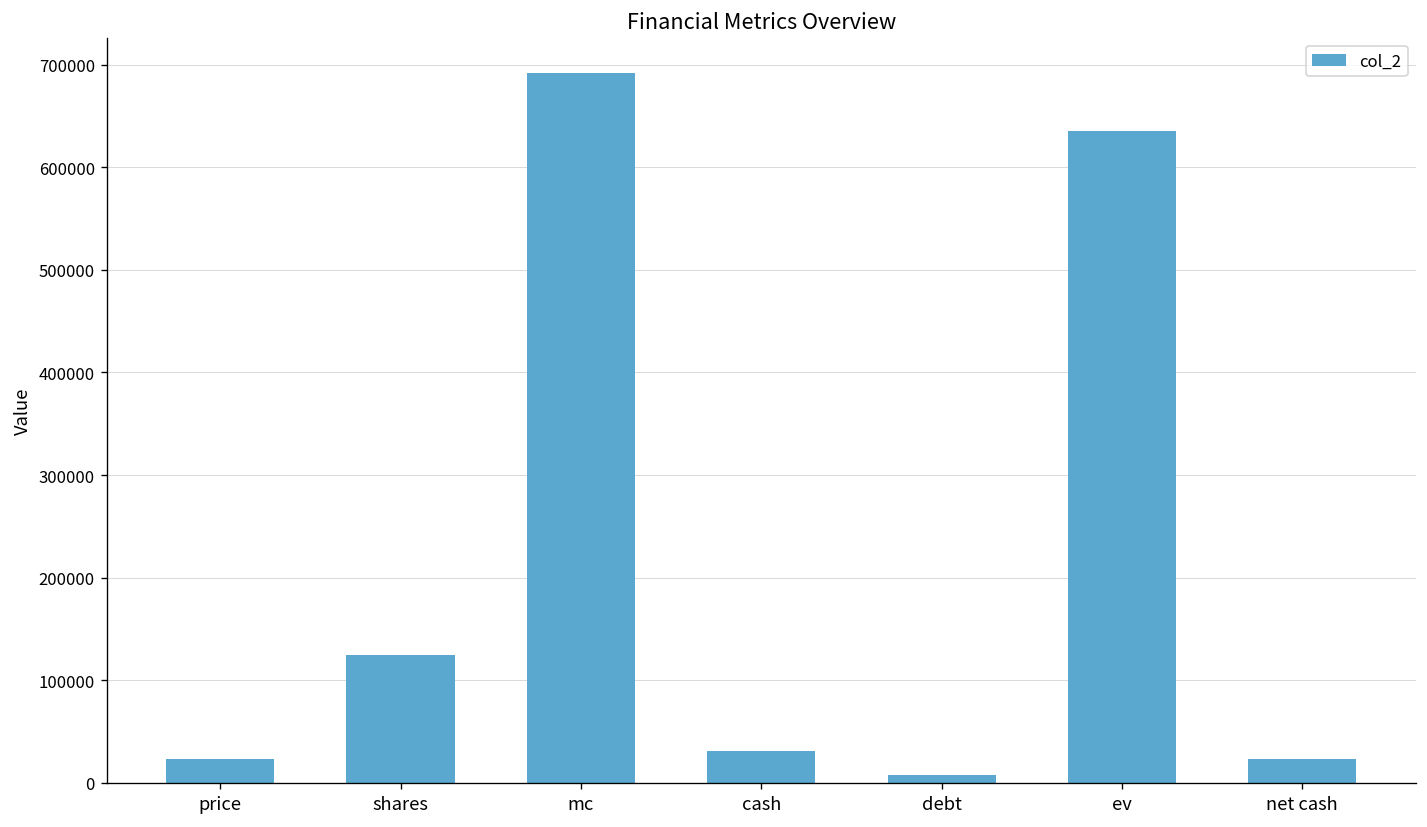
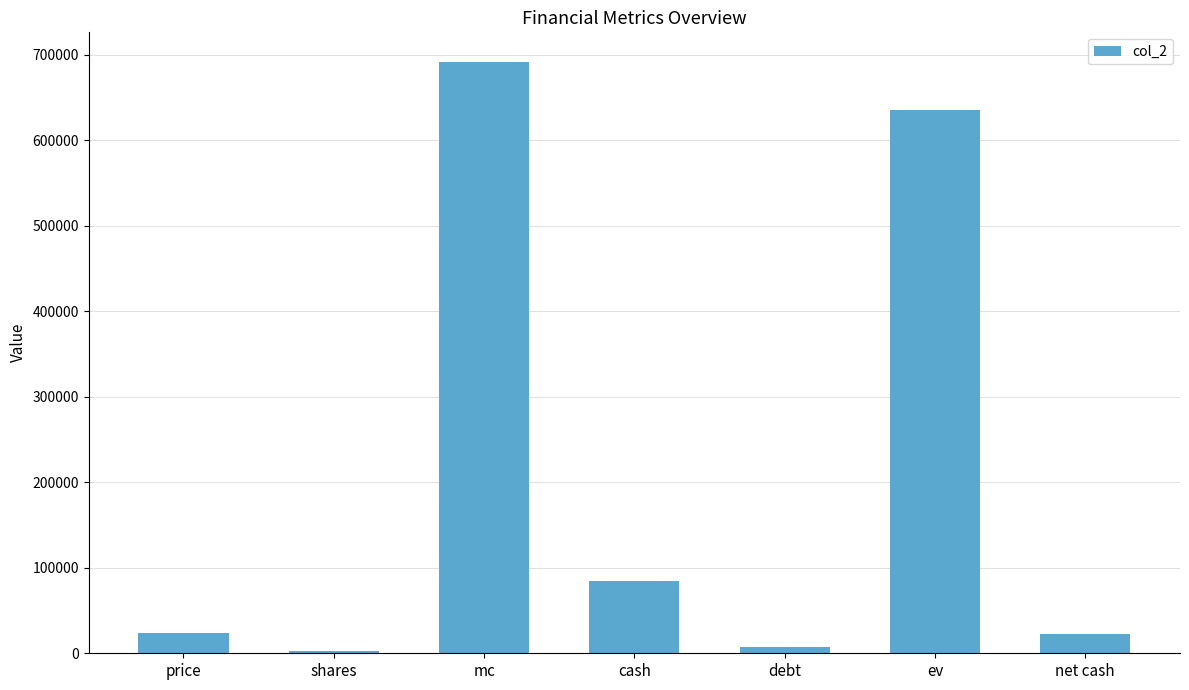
  {
    "price": 20000,
-   "shares": 120000,
+   "shares": 0,
    "mc": 690000,
-   "cash": 30000,
+   "cash": 90000,
    "debt": 10000,
    "ev": 630000,
    "net cash": 20000
  }
